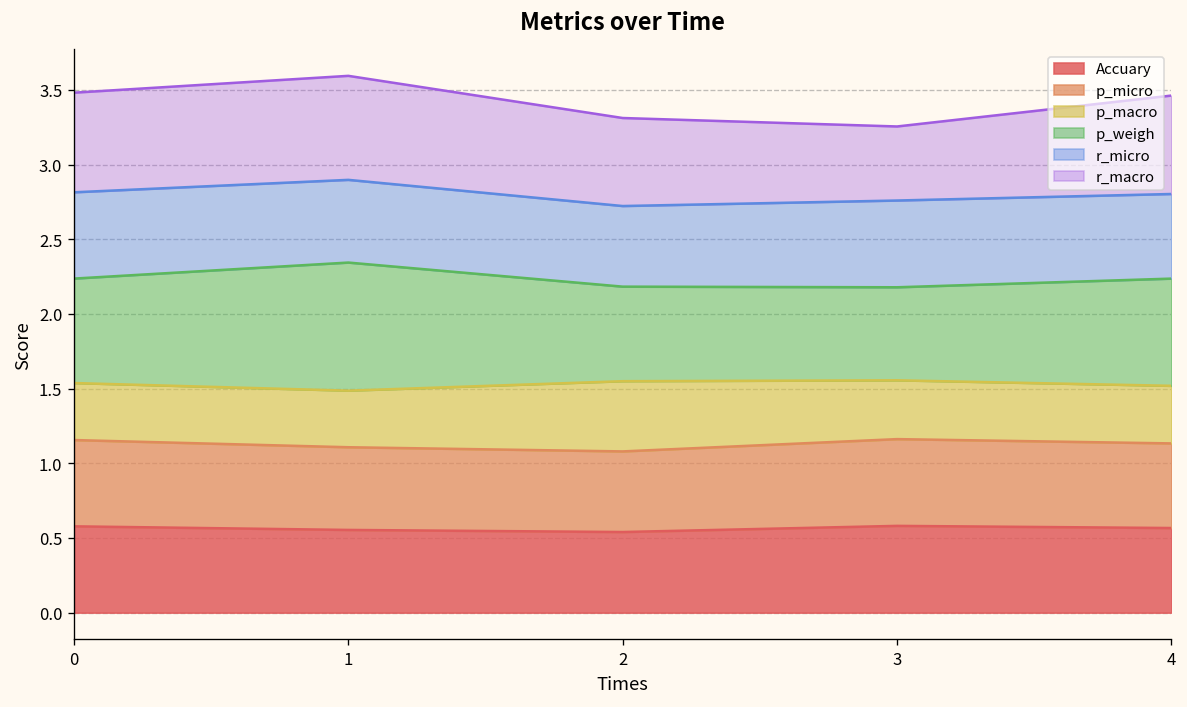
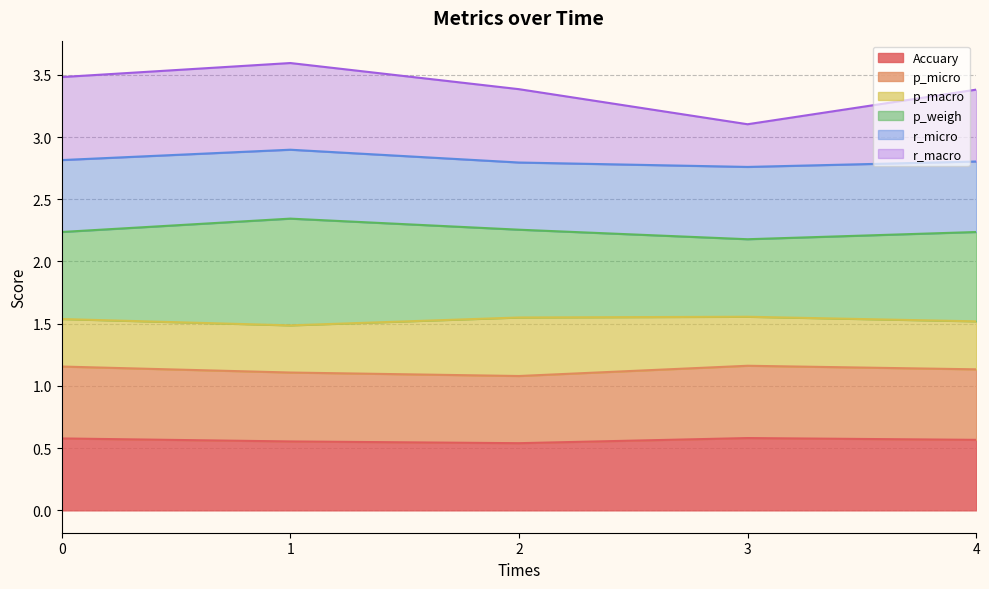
  {
    "p_macro": {
      "0": 0.38,
      "1": 0.38,
      "2": 0.47,
      "3": 0.39,
      "4": 0.39
    },
    "p_weigh": {
      "0": 0.70,
      "1": 0.86,
-     "2": 0.63,
+     "2": 0.71,
      "3": 0.62,
      "4": 0.72
    },
    "r_micro": {
      "0": 0.58,
      "1": 0.55,
      "2": 0.54,
      "3": 0.58,
      "4": 0.57
    },
    "r_macro": {
      "0": 0.67,
      "1": 0.70,
      "2": 0.59,
-     "3": 0.50,
-     "4": 0.66
+     "3": 0.34,
+     "4": 0.58
    }
  }
